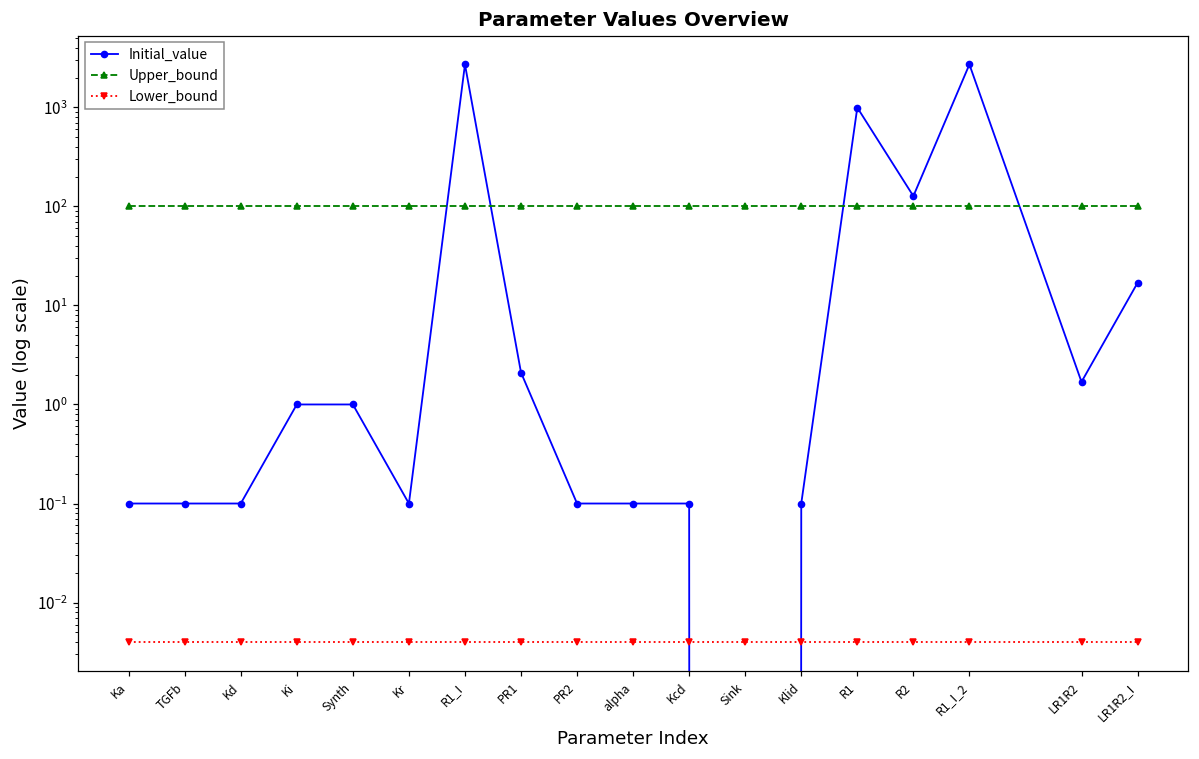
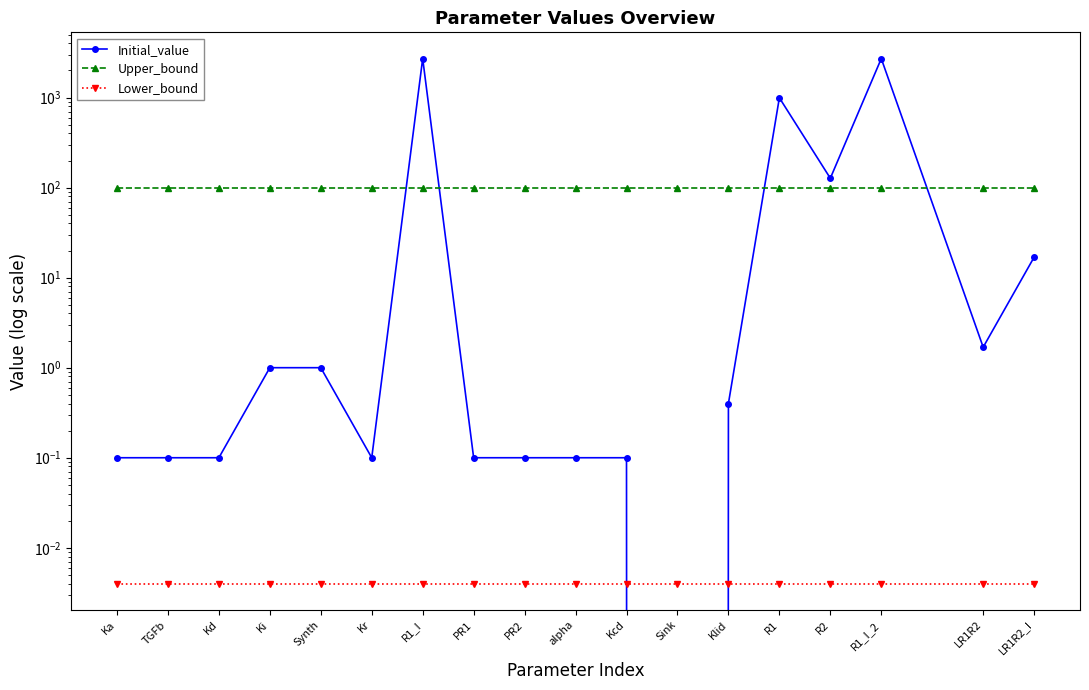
  {
    "Initial_value": {
      "Ka": 0.1,
      "TGFb": 0.1,
      "Kd": 0.1,
      "Ki": 1.0,
      "Synth": 1.0,
      "Kr": 0.1,
      "R1_I": 2700,
-     "PR1": 2.1,
+     "PR1": 0.1,
      "PR2": 0.1,
      "alpha": 0.1,
      "Kcd": 0.1,
-     "Klid": 0.1,
+     "Klid": 0.4,
      "R1": 1000,
      "R2": 130,
      "R1_I_2": 2700,
      "LR1R2": 1.7,
      "LR1R2_I": 17
    },
    "Upper_bound": {
      "Ka": 100,
      "TGFb": 100,
      "Kd": 100,
      "Ki": 100,
      "Synth": 100,
      "Kr": 100,
      "R1_I": 100,
      "PR1": 100,
      "PR2": 100,
      "alpha": 100,
      "Kcd": 100,
      "Sink": 100,
      "Klid": 100,
      "R1": 100,
      "R2": 100,
      "R1_I_2": 100,
      "LR1R2": 100,
      "LR1R2_I": 100
    },
    "Lower_bound": {
      "Ka": 0.004,
      "TGFb": 0.004,
      "Kd": 0.004,
      "Ki": 0.004,
      "Synth": 0.004,
      "Kr": 0.004,
      "R1_I": 0.004,
      "PR1": 0.004,
      "PR2": 0.004,
      "alpha": 0.004,
      "Kcd": 0.004,
      "Sink": 0.004,
      "Klid": 0.004,
      "R1": 0.004,
      "R2": 0.004,
      "R1_I_2": 0.004,
      "LR1R2": 0.004,
      "LR1R2_I": 0.004
    }
  }
